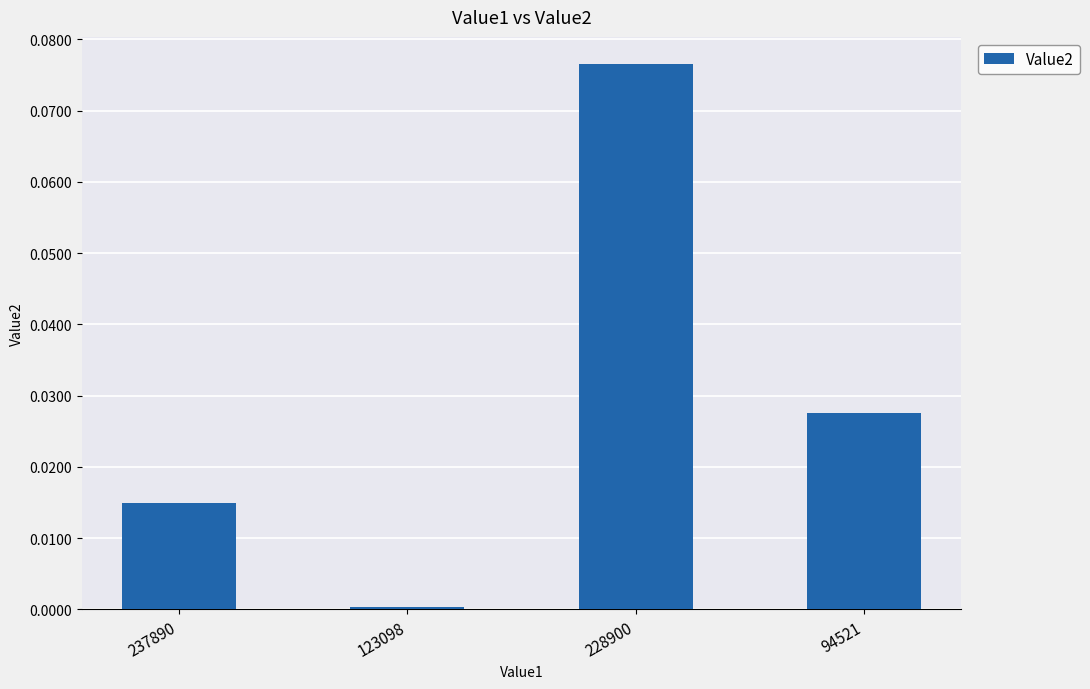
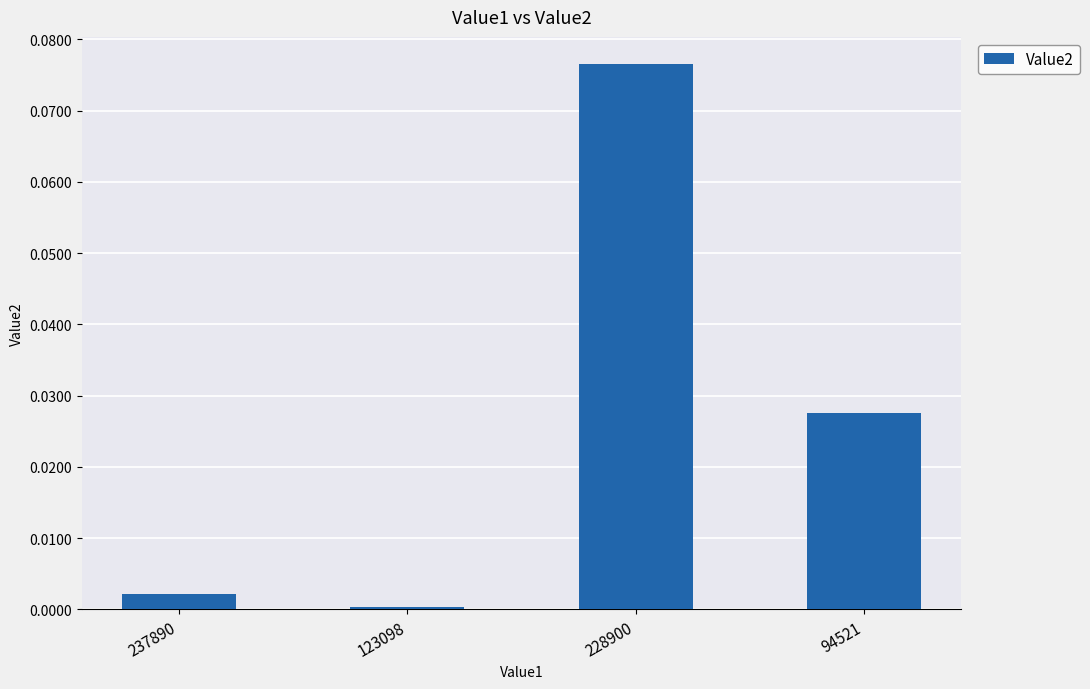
  {
-   "237890": 0.015,
+   "237890": 0.002,
    "228900": 0.077,
    "94521": 0.028
  }
